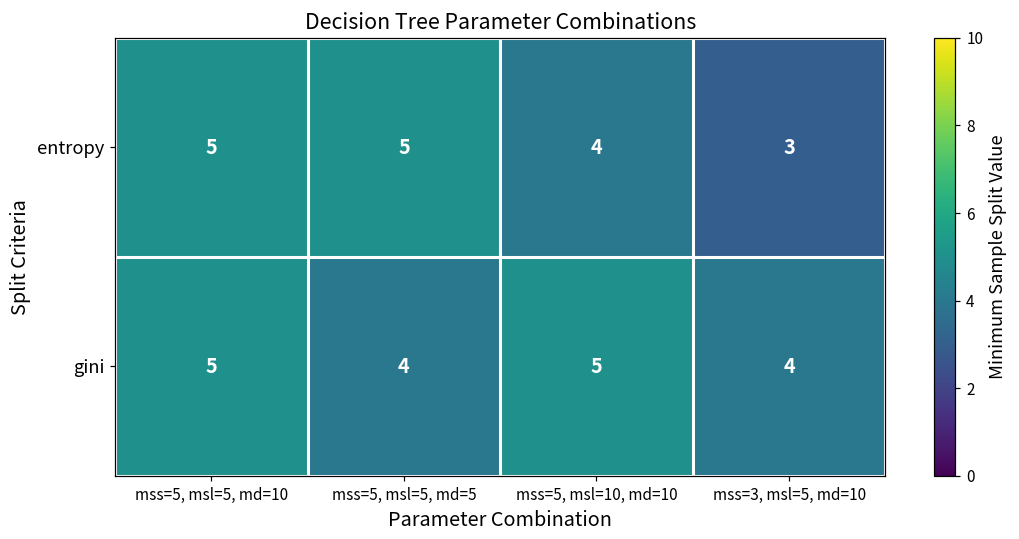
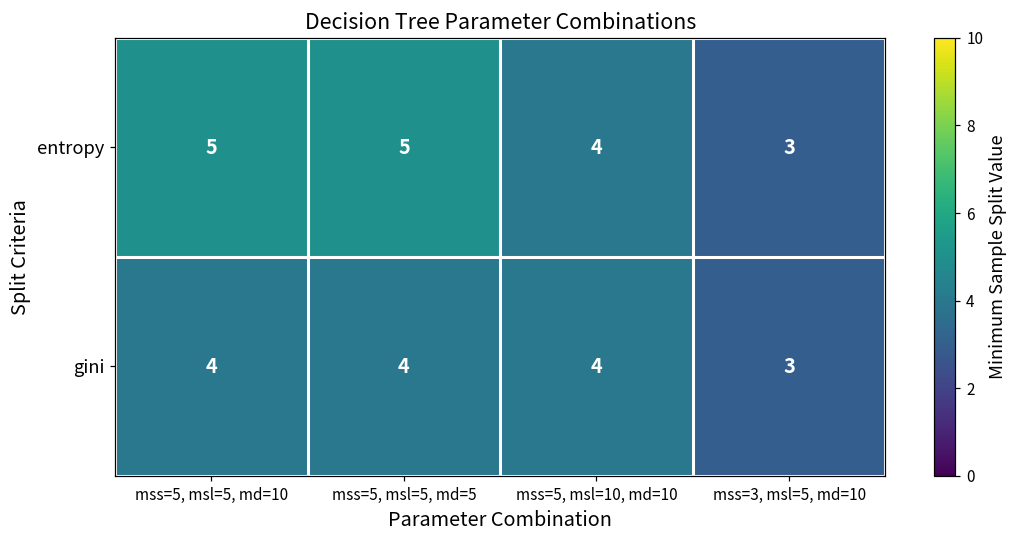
  {
    "entropy": {
      "mss=5, msl=5, md=10": 5,
      "mss=5, msl=5, md=5": 5,
      "mss=5, msl=10, md=10": 4,
      "mss=3, msl=5, md=10": 3
    },
    "gini": {
-     "mss=5, msl=5, md=10": 5,
+     "mss=5, msl=5, md=10": 4,
      "mss=5, msl=5, md=5": 4,
-     "mss=5, msl=10, md=10": 5,
-     "mss=3, msl=5, md=10": 4
+     "mss=5, msl=10, md=10": 4,
+     "mss=3, msl=5, md=10": 3
    }
  }
